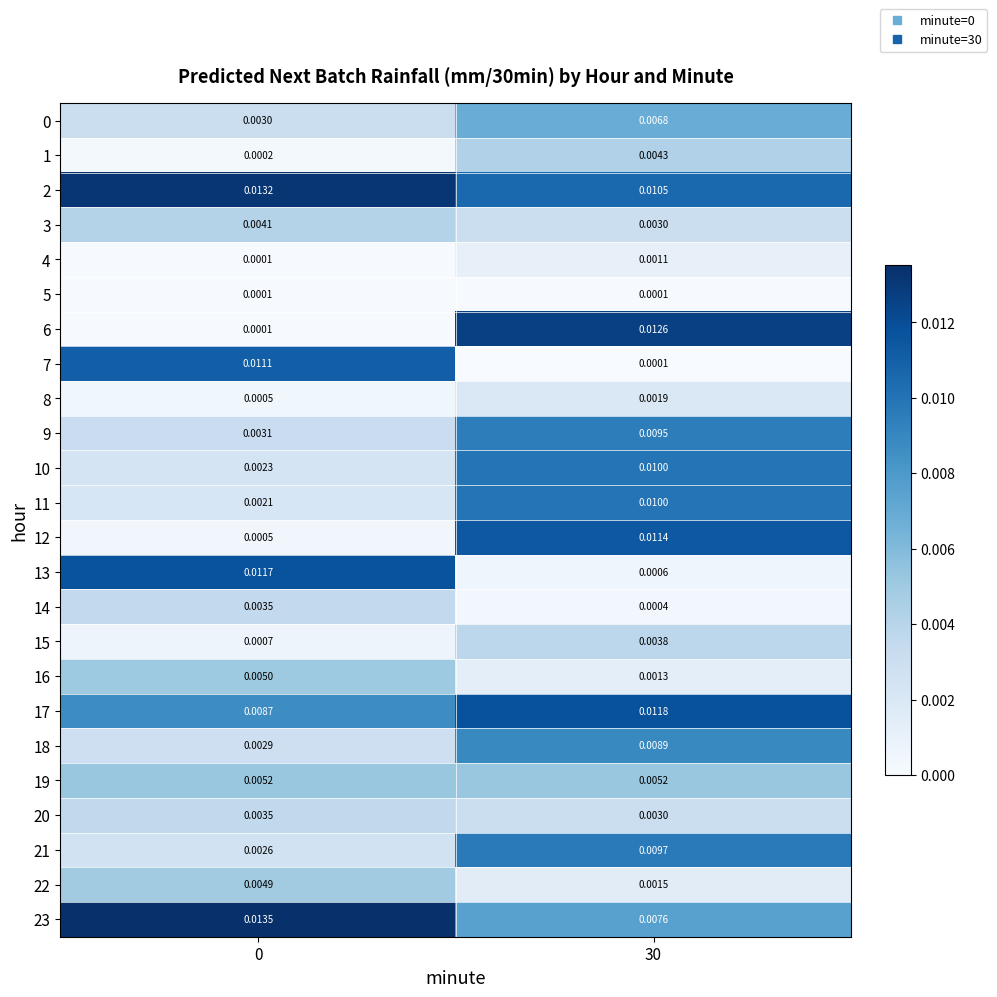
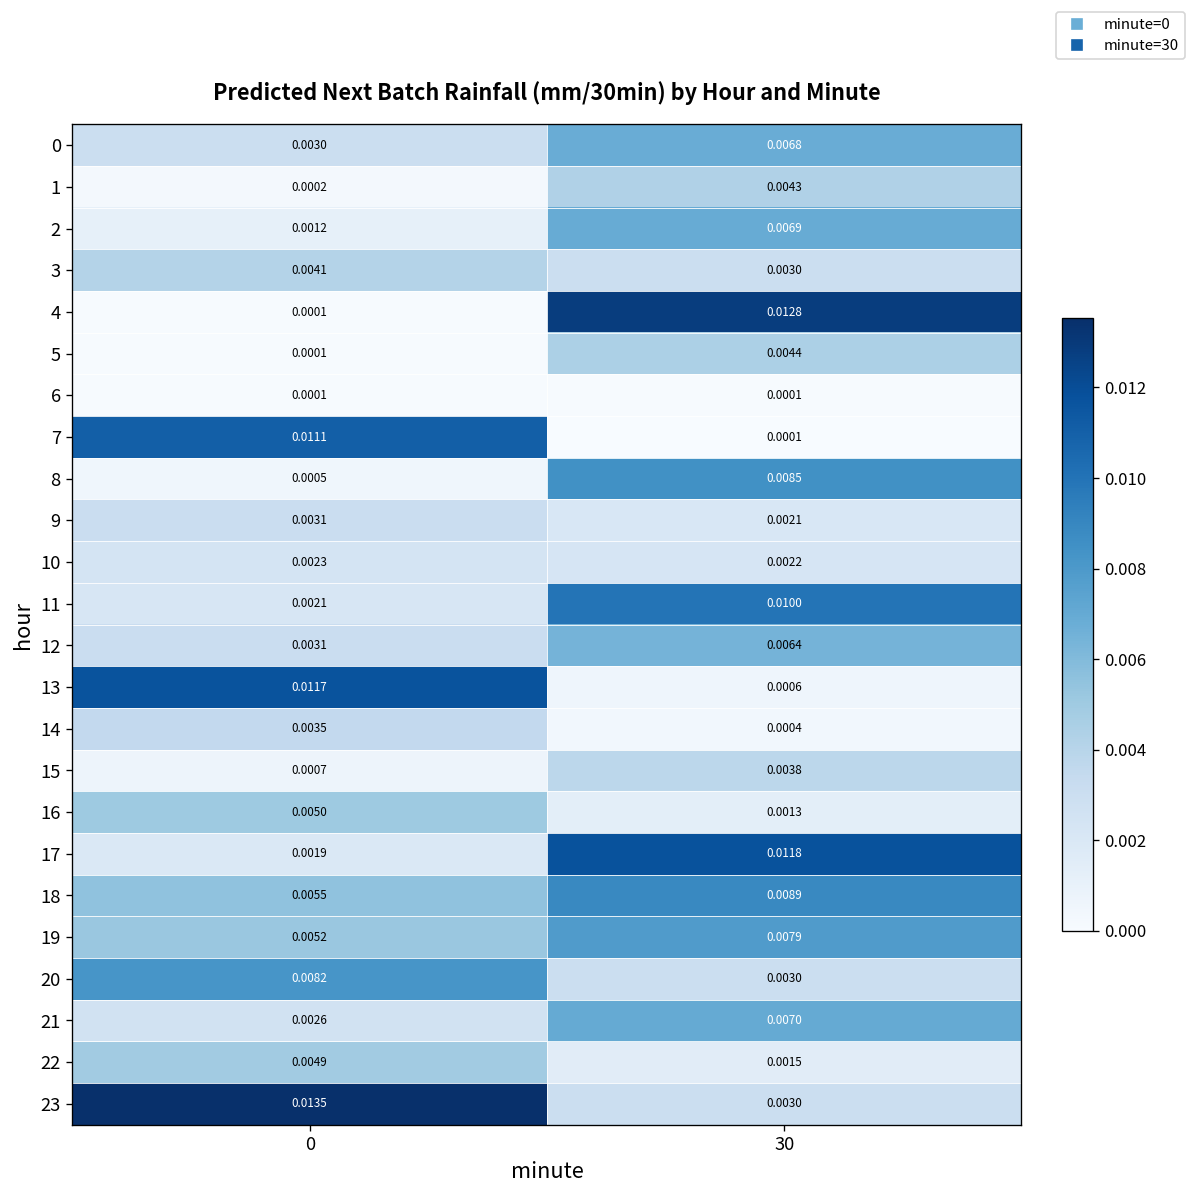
  {
    "0": {
      "0": 0.0030,
      "30": 0.0068
    },
    "1": {
      "0": 0.0002,
      "30": 0.0043
    },
    "2": {
-     "0": 0.0132,
-     "30": 0.0105
+     "0": 0.0012,
+     "30": 0.0069
    },
    "3": {
      "0": 0.0041,
      "30": 0.0030
    },
    "4": {
      "0": 0.0001,
-     "30": 0.0011
+     "30": 0.0128
    },
    "5": {
      "0": 0.0001,
-     "30": 0.0001
+     "30": 0.0044
    },
    "6": {
      "0": 0.0001,
-     "30": 0.0126
+     "30": 0.0001
    },
    "7": {
      "0": 0.0111,
      "30": 0.0001
    },
    "8": {
      "0": 0.0005,
-     "30": 0.0019
+     "30": 0.0085
    },
    "9": {
      "0": 0.0031,
-     "30": 0.0095
+     "30": 0.0021
    },
    "10": {
      "0": 0.0023,
-     "30": 0.0100
+     "30": 0.0022
    },
    "11": {
      "0": 0.0021,
      "30": 0.0100
    },
    "12": {
-     "0": 0.0005,
-     "30": 0.0114
+     "0": 0.0031,
+     "30": 0.0064
    },
    "13": {
      "0": 0.0117,
      "30": 0.0006
    },
    "14": {
      "0": 0.0035,
      "30": 0.0004
    },
    "15": {
      "0": 0.0007,
      "30": 0.0038
    },
    "16": {
      "0": 0.0050,
      "30": 0.0013
    },
    "17": {
-     "0": 0.0087,
+     "0": 0.0019,
      "30": 0.0118
    },
    "18": {
-     "0": 0.0029,
+     "0": 0.0055,
      "30": 0.0089
    },
    "19": {
      "0": 0.0052,
-     "30": 0.0052
+     "30": 0.0079
    },
    "20": {
-     "0": 0.0035,
+     "0": 0.0082,
      "30": 0.0030
    },
    "21": {
      "0": 0.0026,
-     "30": 0.0097
+     "30": 0.0070
    },
    "22": {
      "0": 0.0049,
      "30": 0.0015
    },
    "23": {
      "0": 0.0135,
-     "30": 0.0076
+     "30": 0.0030
    }
  }
